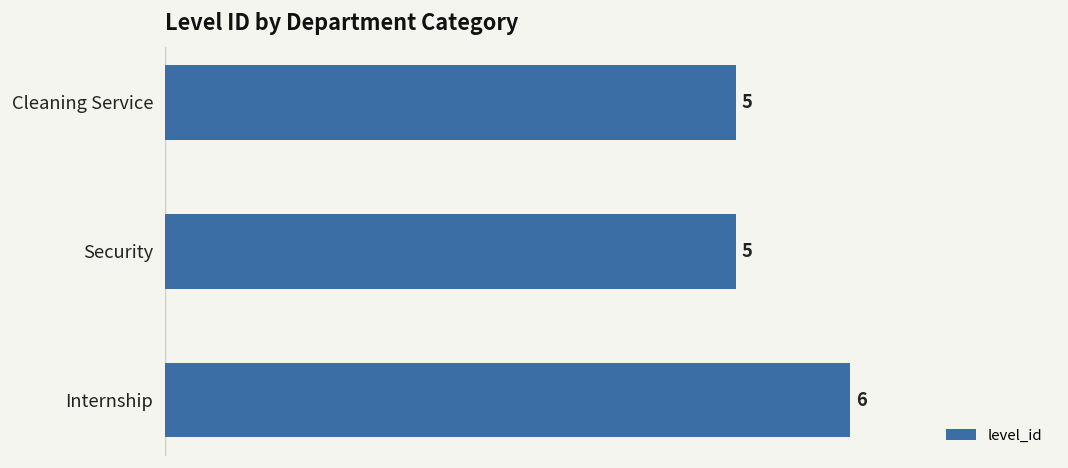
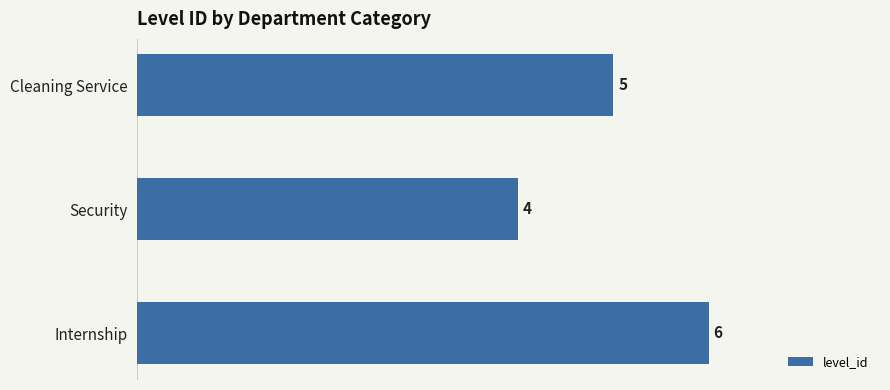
  {
    "Cleaning Service": 5,
-   "Security": 5,
+   "Security": 4,
    "Internship": 6
  }
